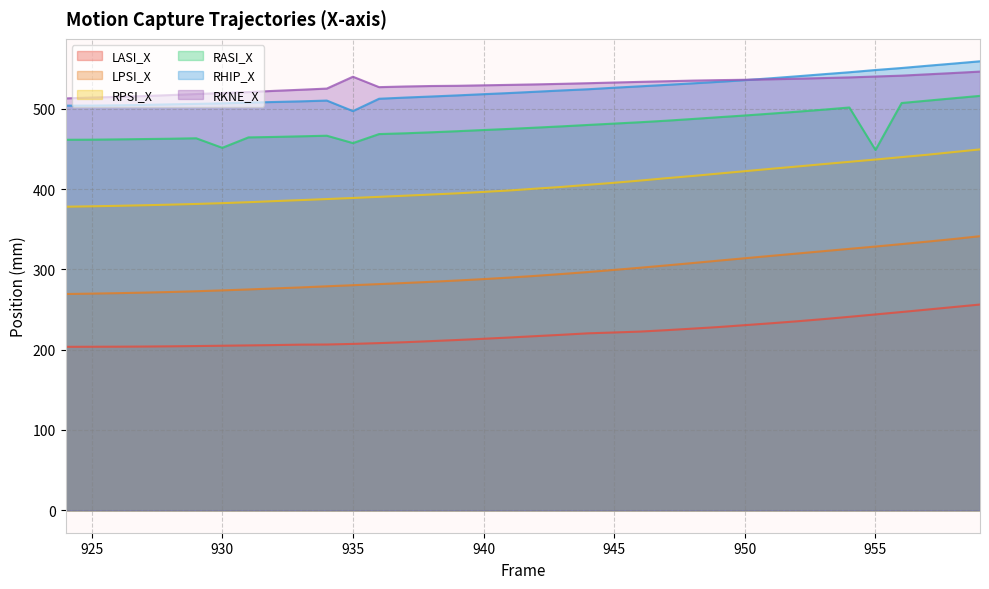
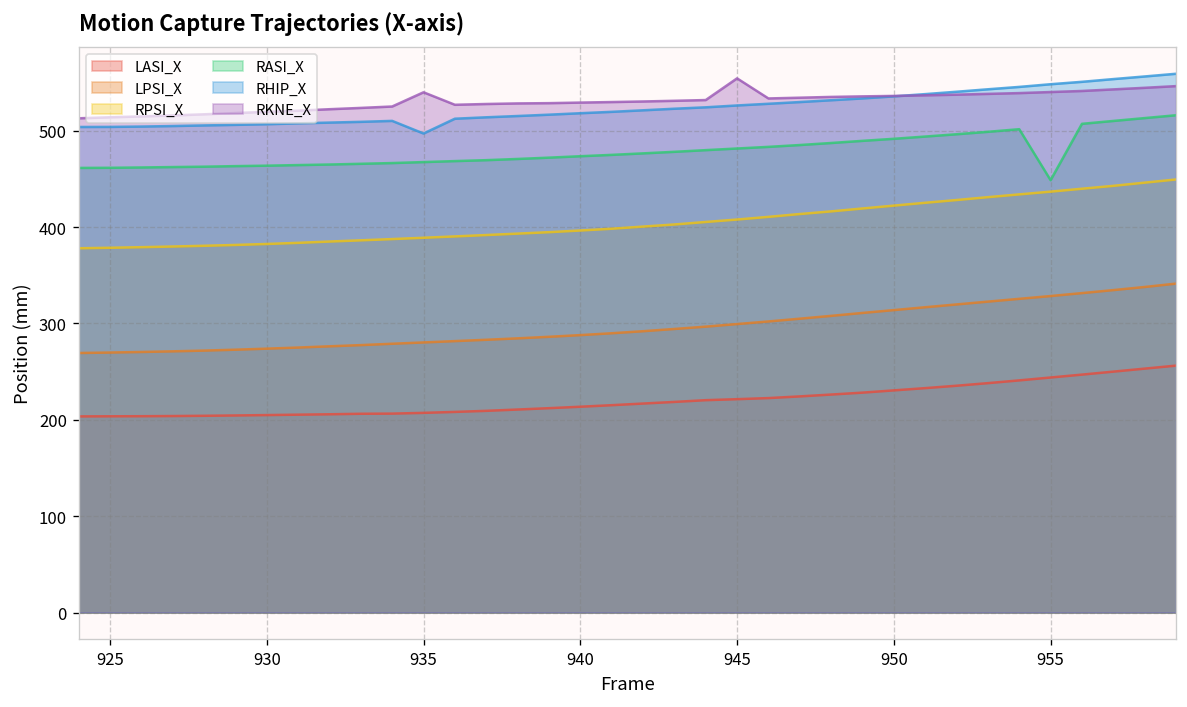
  {
    "RASI_X": {
      "925": 460,
-     "930": 450,
-     "935": 460,
+     "930": 460,
+     "935": 470,
      "940": 470,
      "945": 480,
      "950": 490,
      "955": 450
    },
    "RHIP_X": {
      "935": 500,
      "940": 520,
      "945": 530,
      "955": 550
    },
    "RKNE_X": {
      "935": 540,
      "940": 530,
-     "945": 530,
+     "945": 550,
      "955": 540
    }
  }
